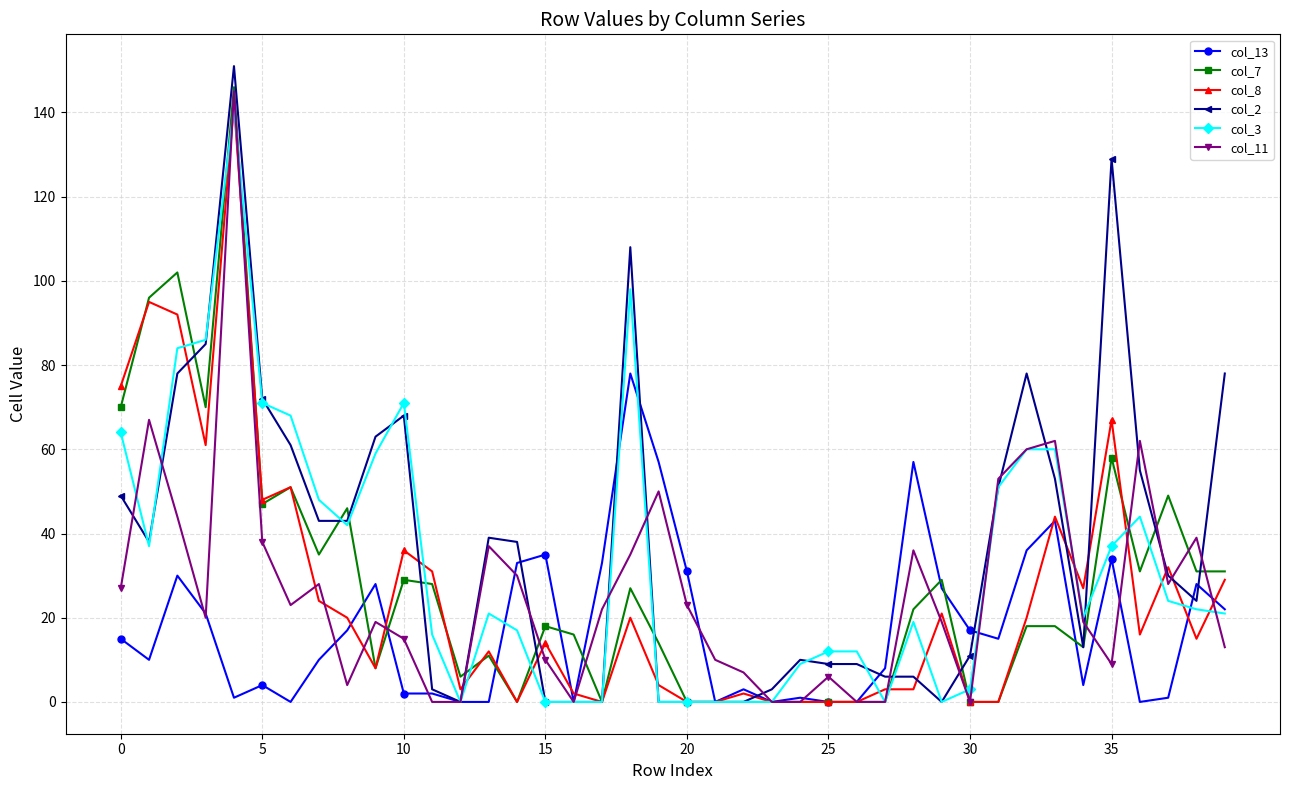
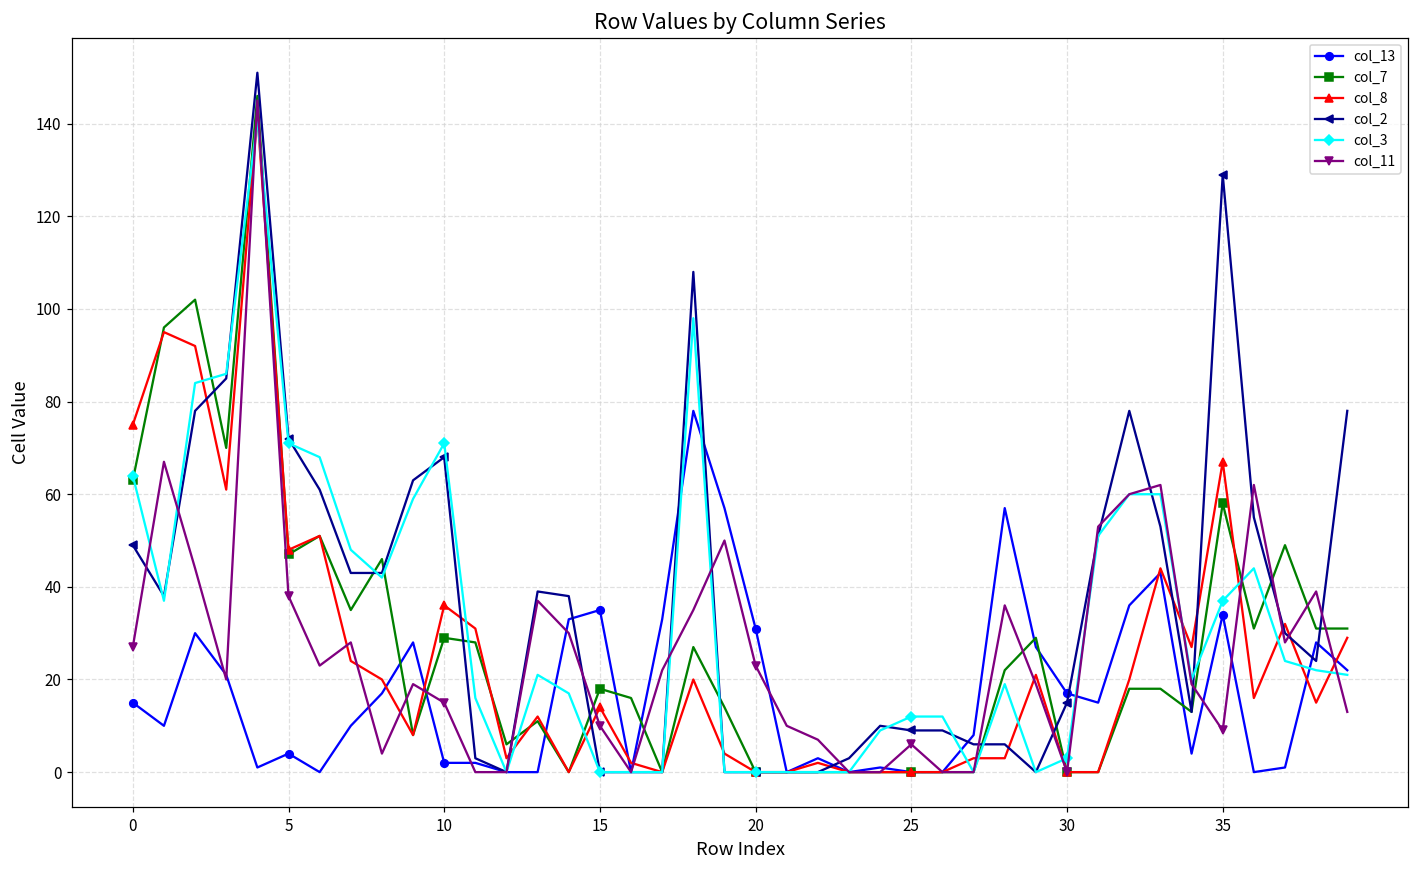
  {
    "col_13": {
      "0": 15,
      "5": 4,
      "10": 2,
      "15": 35,
      "20": 31,
      "30": 17,
      "35": 34
    },
    "col_7": {
-     "0": 70,
+     "0": 63,
      "5": 47,
      "10": 29,
      "15": 18,
      "35": 58
    },
    "col_8": {
      "0": 75,
      "5": 48,
      "10": 36,
      "15": 14,
      "35": 67
    },
    "col_2": {
      "0": 49,
      "5": 72,
      "10": 68,
      "25": 9,
-     "30": 11,
+     "30": 15,
      "35": 129
    },
    "col_3": {
      "0": 64,
      "5": 71,
      "10": 71,
      "25": 12,
      "30": 3,
      "35": 37
    },
    "col_11": {
      "0": 27,
      "5": 38,
      "10": 15,
      "15": 10,
      "20": 23,
      "25": 6,
      "35": 9
    }
  }
